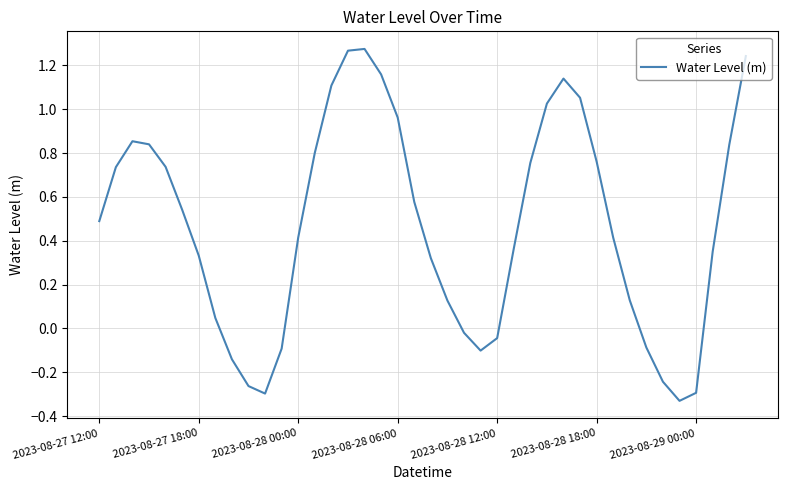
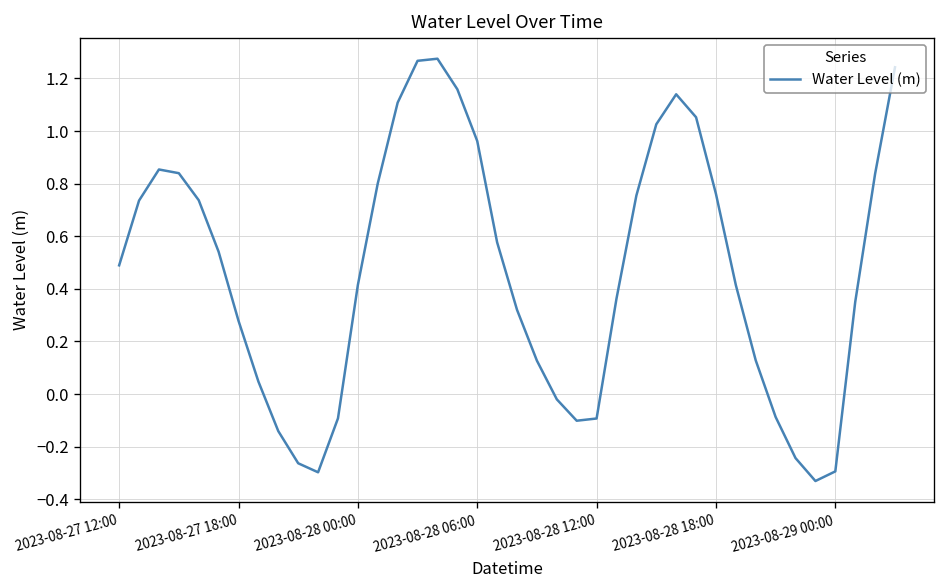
  {
    "2023-08-27 12:00": 0.49,
-   "2023-08-27 18:00": 0.33,
+   "2023-08-27 18:00": 0.28,
    "2023-08-28 00:00": 0.41,
    "2023-08-28 06:00": 0.96,
-   "2023-08-28 12:00": -0.04,
+   "2023-08-28 12:00": -0.09,
    "2023-08-28 18:00": 0.76,
    "2023-08-29 00:00": -0.29
  }
